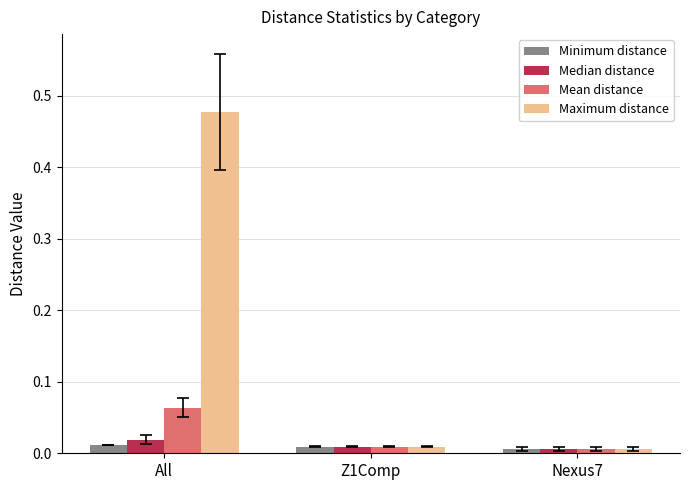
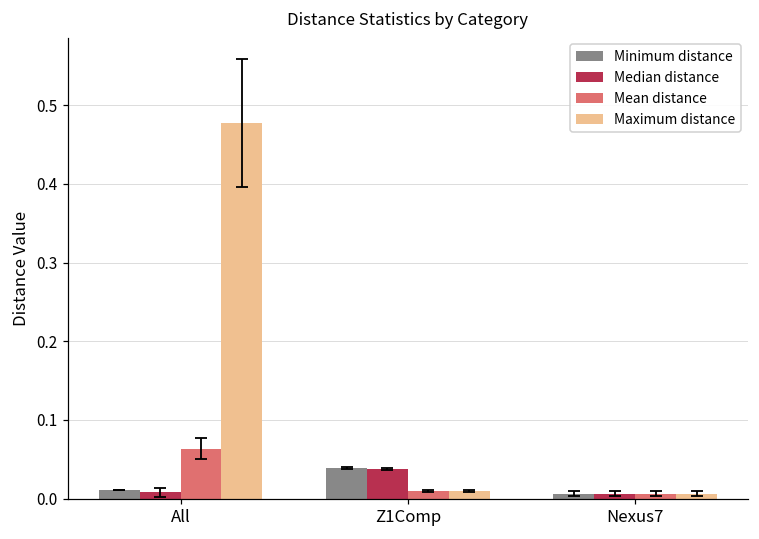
  {
    "Minimum distance": {
      "All": 0.01,
-     "Z1Comp": 0.01,
+     "Z1Comp": 0.04,
      "Nexus7": 0.01
    },
    "Median distance": {
-     "All": 0.02,
-     "Z1Comp": 0.01,
+     "All": 0.01,
+     "Z1Comp": 0.04,
      "Nexus7": 0.01
    },
    "Mean distance": {
      "All": 0.06,
      "Z1Comp": 0.01,
      "Nexus7": 0.01
    },
    "Maximum distance": {
      "All": 0.48,
      "Z1Comp": 0.01,
      "Nexus7": 0.01
    }
  }
